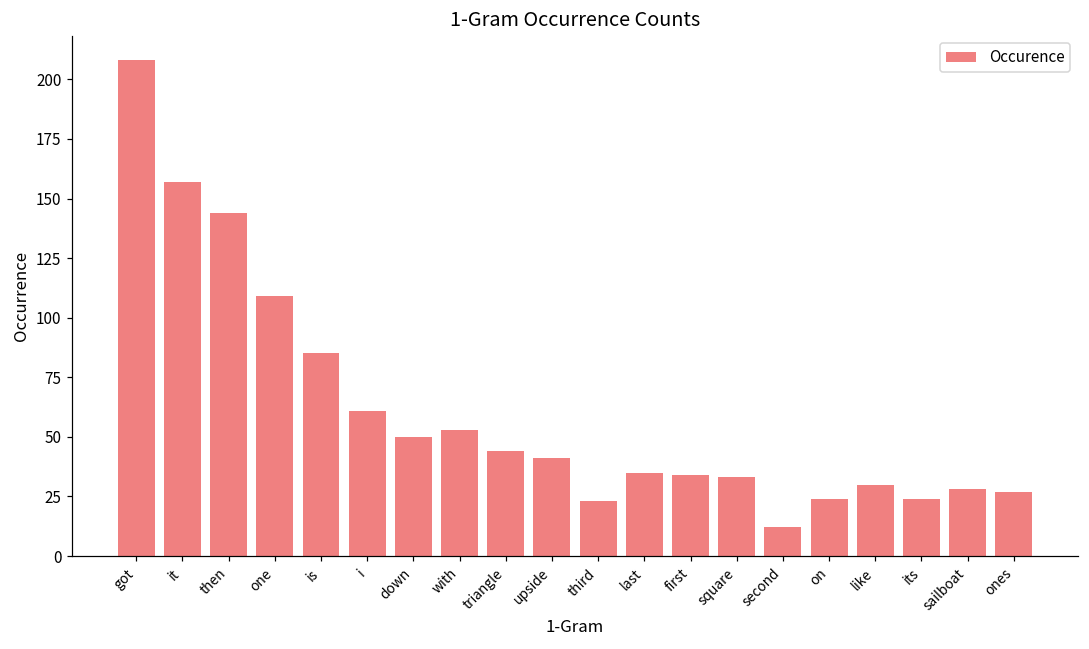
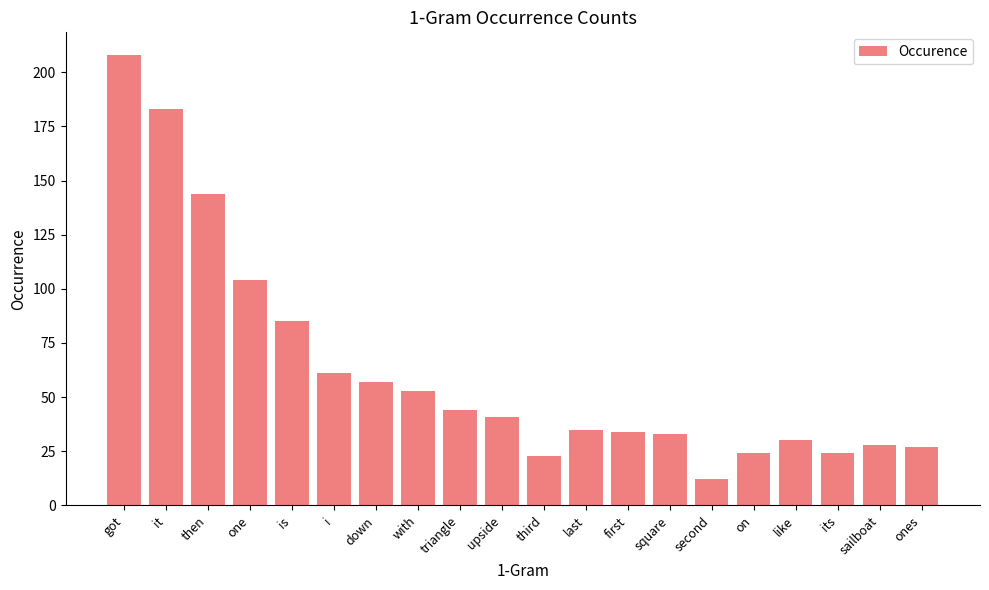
  {
    "got": 208,
-   "it": 157,
+   "it": 183,
    "then": 144,
-   "one": 109,
+   "one": 104,
    "is": 85,
    "i": 61,
-   "down": 50,
+   "down": 57,
    "with": 53,
    "triangle": 44,
    "upside": 41,
    "third": 23,
    "last": 35,
    "first": 34,
    "square": 33,
    "second": 12,
    "on": 24,
    "like": 30,
    "its": 24,
    "sailboat": 28,
    "ones": 27
  }
